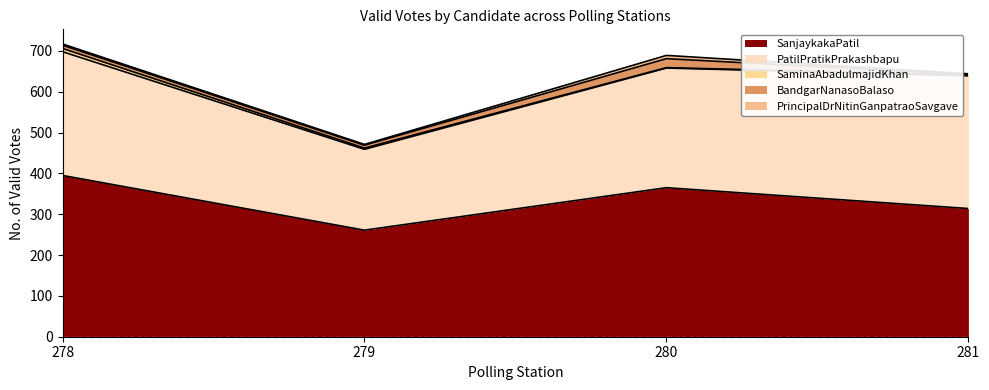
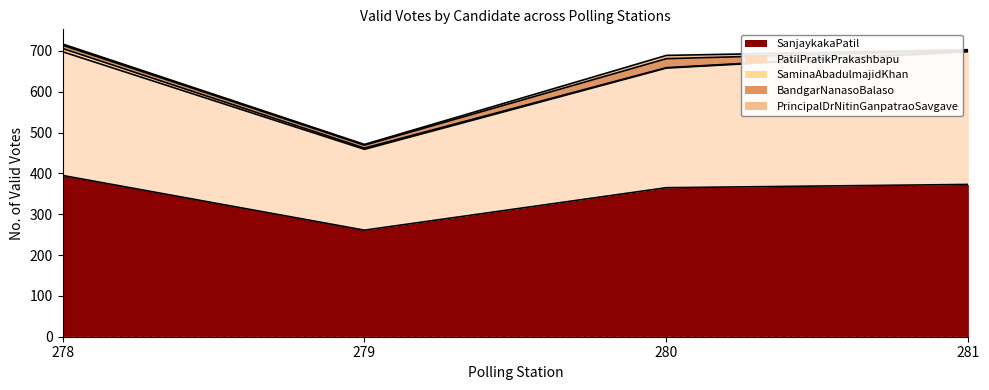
  {
    "SanjaykakaPatil": {
      "278": 400,
      "279": 260,
      "280": 370,
-     "281": 310
+     "281": 370
    },
    "BandgarNanasoBalaso": {
      "280": 20
    }
  }
